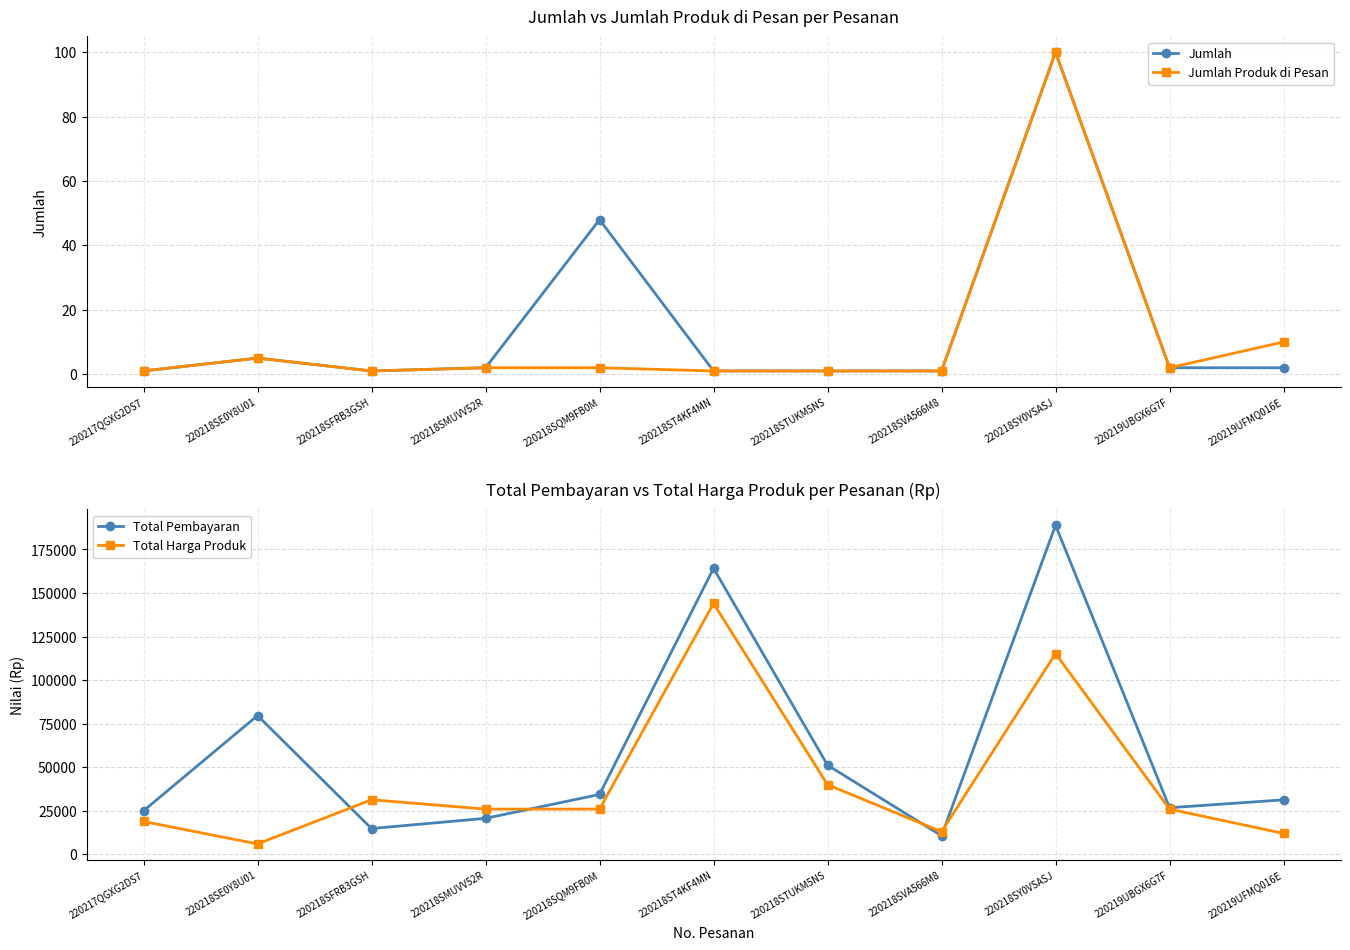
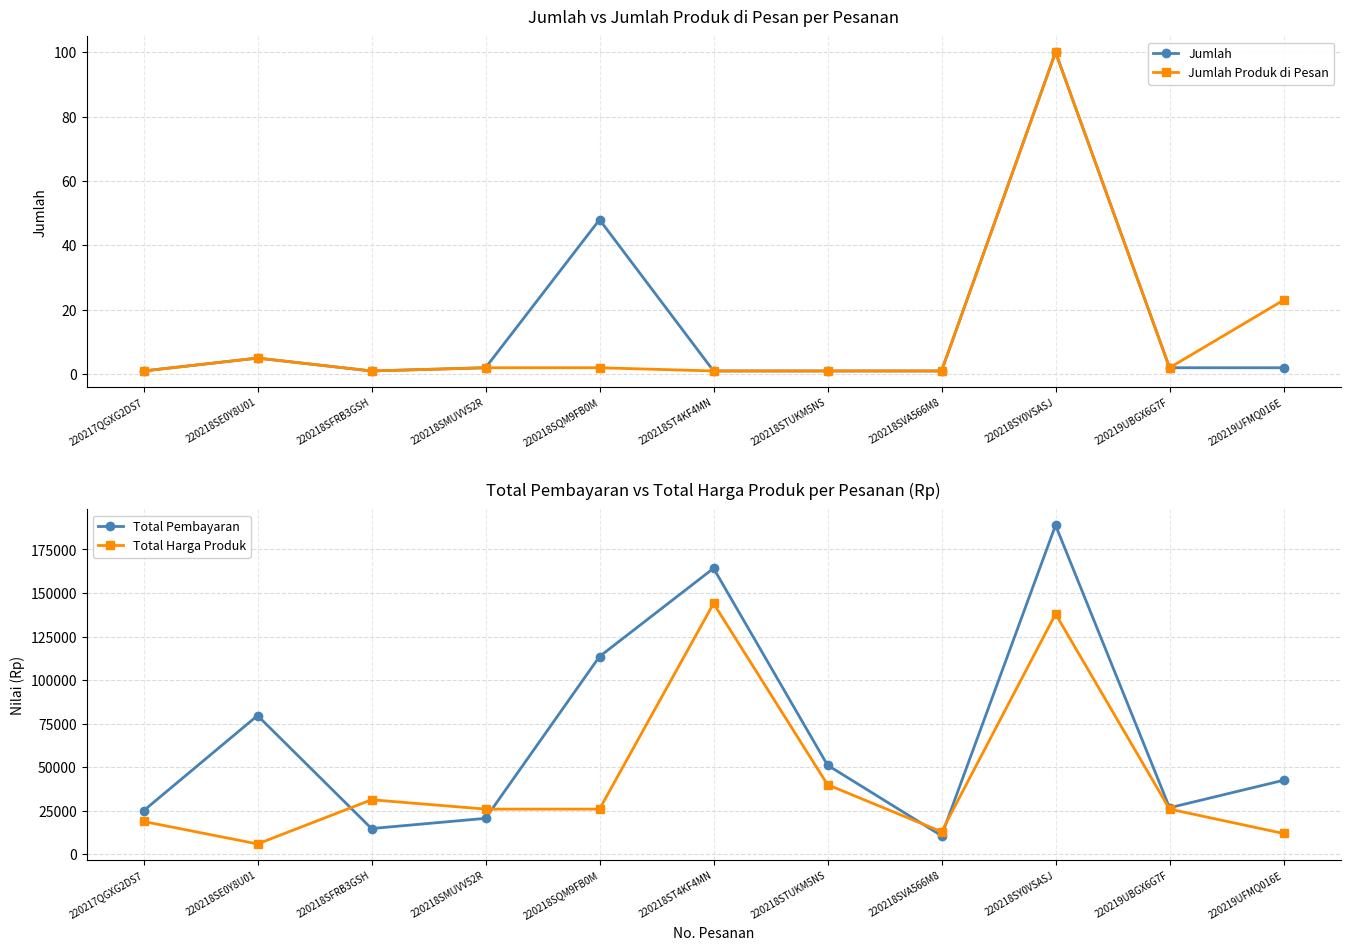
  {
    "Jumlah vs Jumlah Produk di Pesan per Pesanan": {
      "Jumlah": {
        "220218SQM9FB0M": 48,
        "220219UFMQ016E": 2
      },
      "Jumlah Produk di Pesan": {
        "220218SQM9FB0M": 2,
-       "220219UFMQ016E": 10
+       "220219UFMQ016E": 23
      }
    },
    "Total Pembayaran vs Total Harga Produk per Pesanan (Rp)": {
      "Total Pembayaran": {
        "220217QGXG2DS7": 25000,
        "220218SE0Y8U01": 80000,
        "220218SFRB3GSH": 15000,
        "220218SMUVV52R": 21000,
-       "220218SQM9FB0M": 34000,
+       "220218SQM9FB0M": 114000,
        "220218ST4KF4MN": 164000,
        "220218STUKM5NS": 51000,
        "220218SVA566M8": 11000,
        "220218SY0VSASJ": 189000,
-       "220219UFMQ016E": 31000
+       "220219UFMQ016E": 43000
      },
      "Total Harga Produk": {
        "220217QGXG2DS7": 19000,
        "220218SE0Y8U01": 6000,
        "220218SFRB3GSH": 31000,
        "220218SMUVV52R": 26000,
        "220218SQM9FB0M": 26000,
        "220218ST4KF4MN": 144000,
        "220218STUKM5NS": 40000,
        "220218SVA566M8": 13000,
-       "220218SY0VSASJ": 115000,
+       "220218SY0VSASJ": 138000,
        "220219UFMQ016E": 12000
      }
    }
  }
